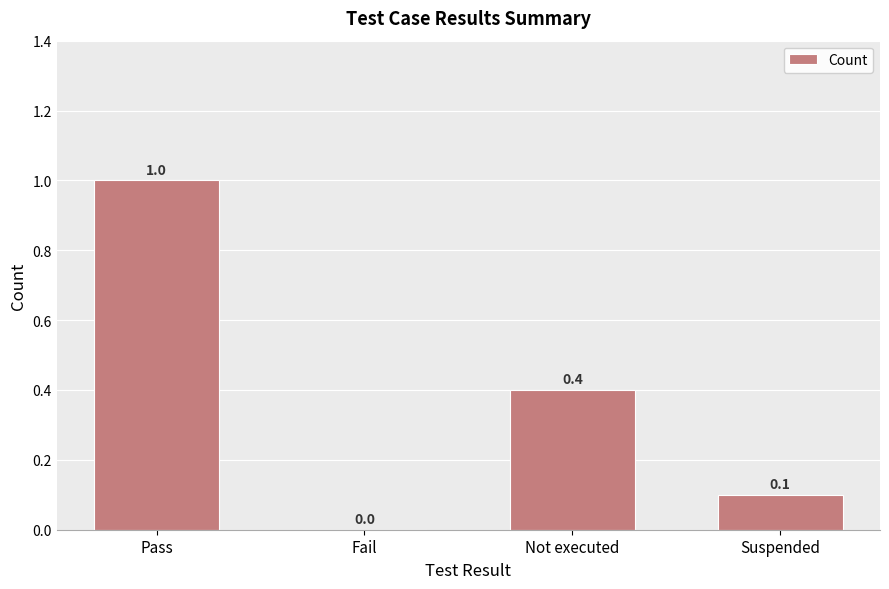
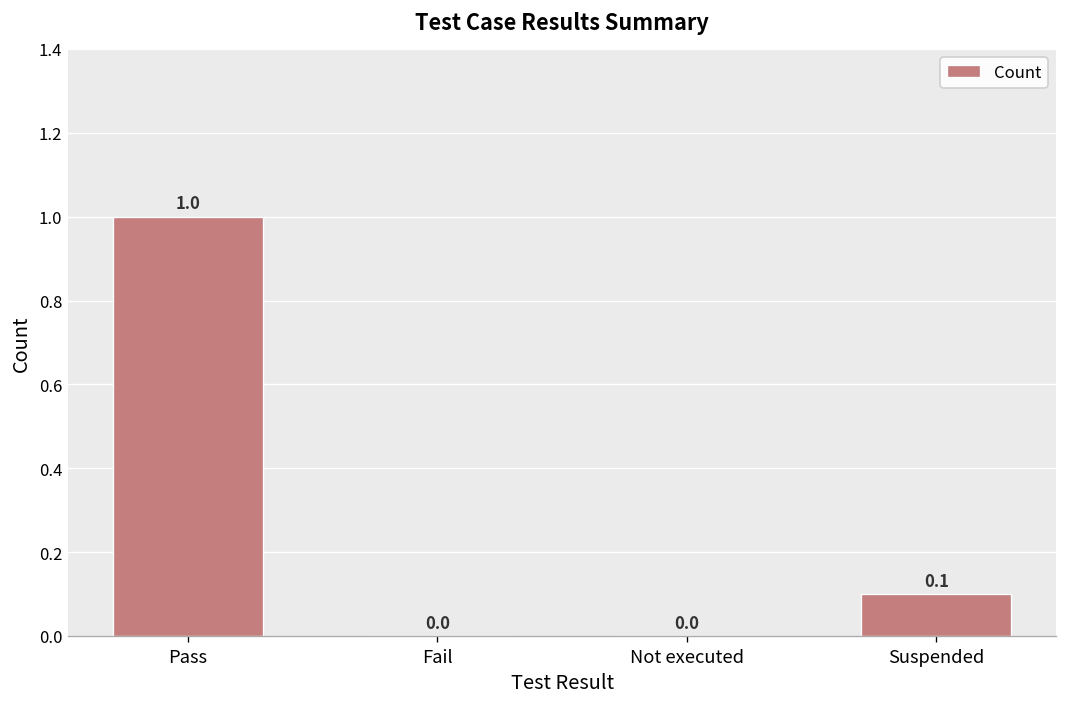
  {
    "Pass": 1.0,
    "Fail": 0.0,
-   "Not executed": 0.4,
+   "Not executed": 0.0,
    "Suspended": 0.1
  }
